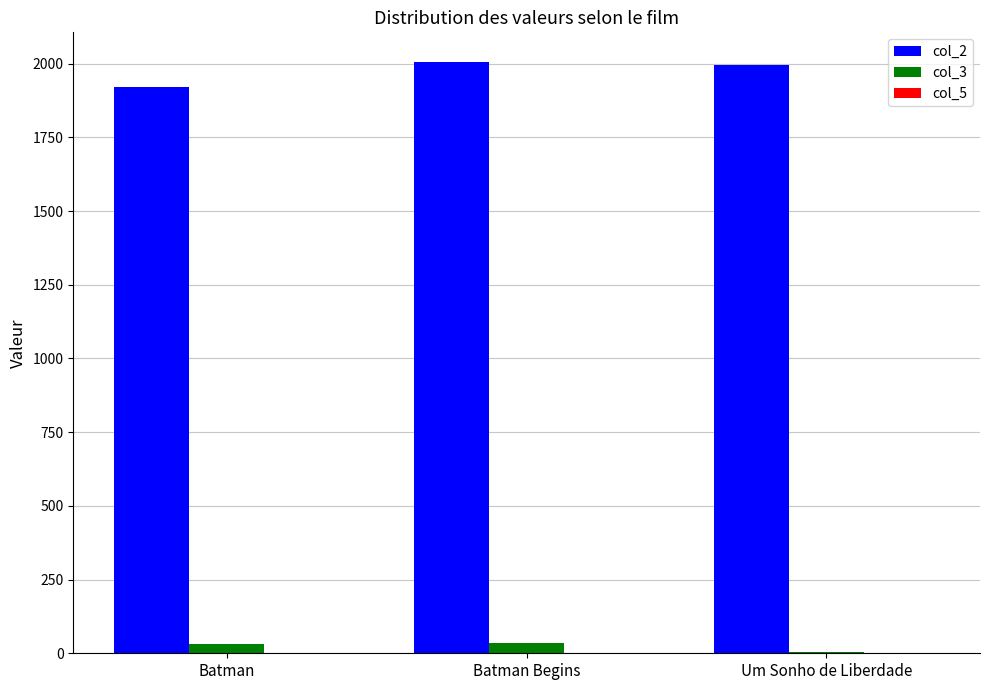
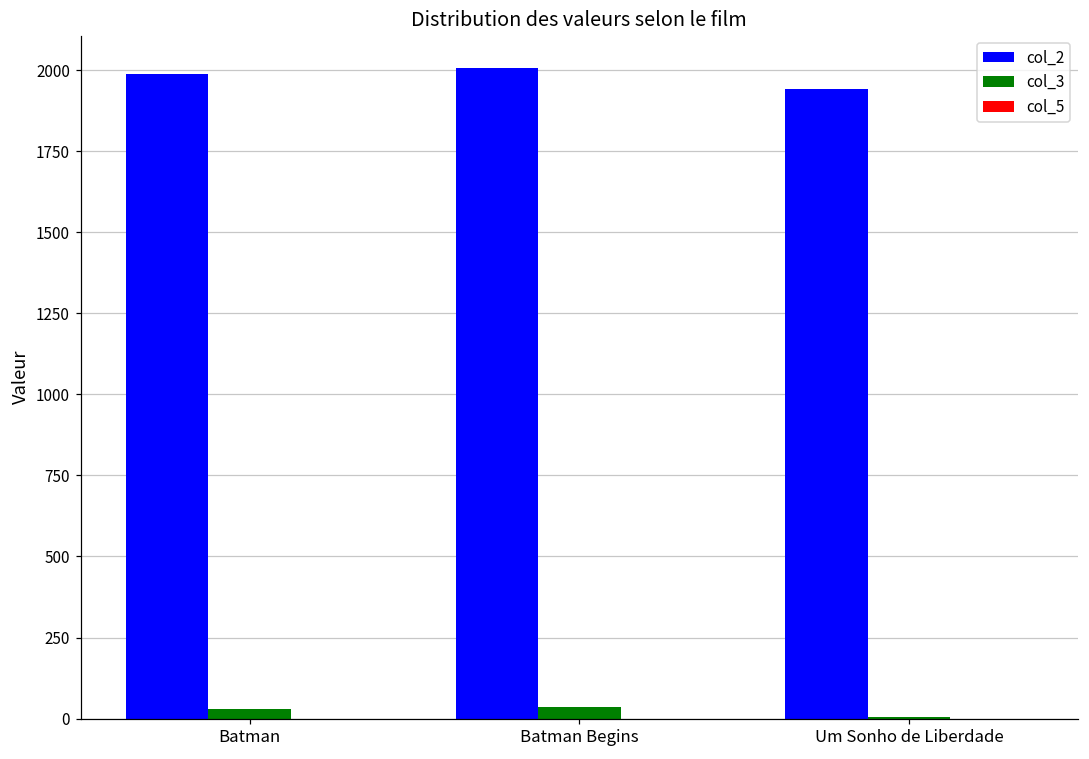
  {
    "col_2": {
-     "Batman": 1920,
+     "Batman": 1990,
      "Batman Begins": 2010,
-     "Um Sonho de Liberdade": 1990
+     "Um Sonho de Liberdade": 1940
    },
    "col_3": {
      "Batman": 30,
      "Batman Begins": 40
    },
    "col_5": {
      "Batman": 0,
      "Batman Begins": 0,
      "Um Sonho de Liberdade": 0
    }
  }
